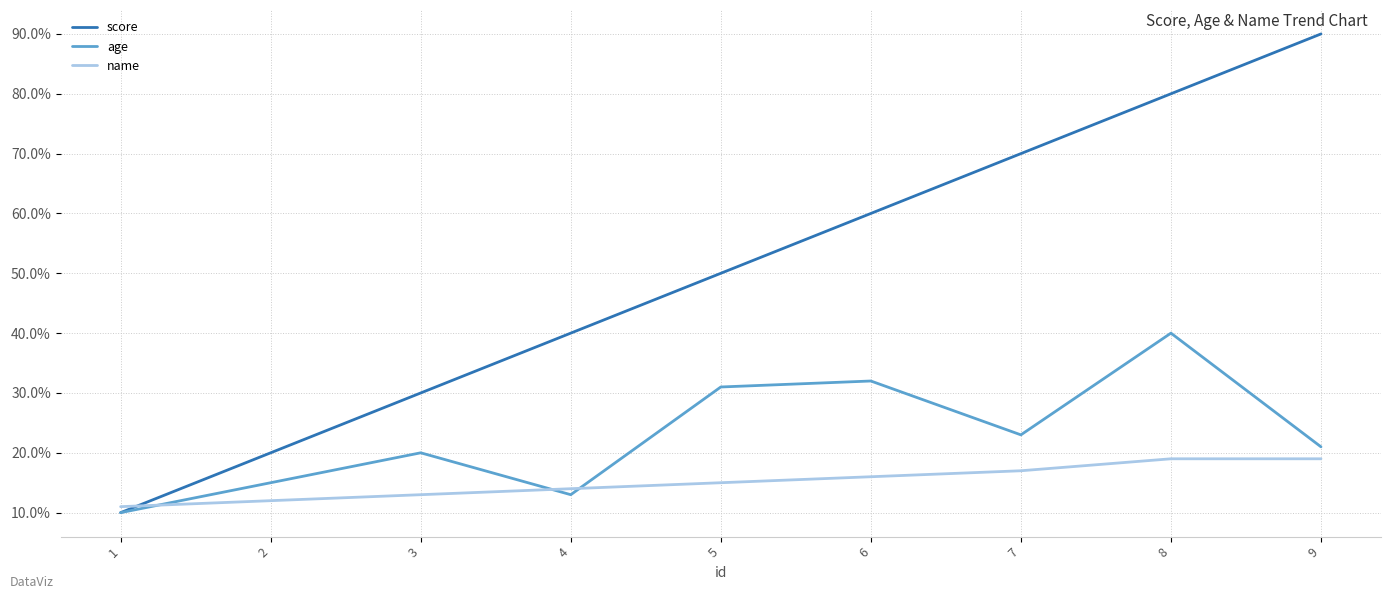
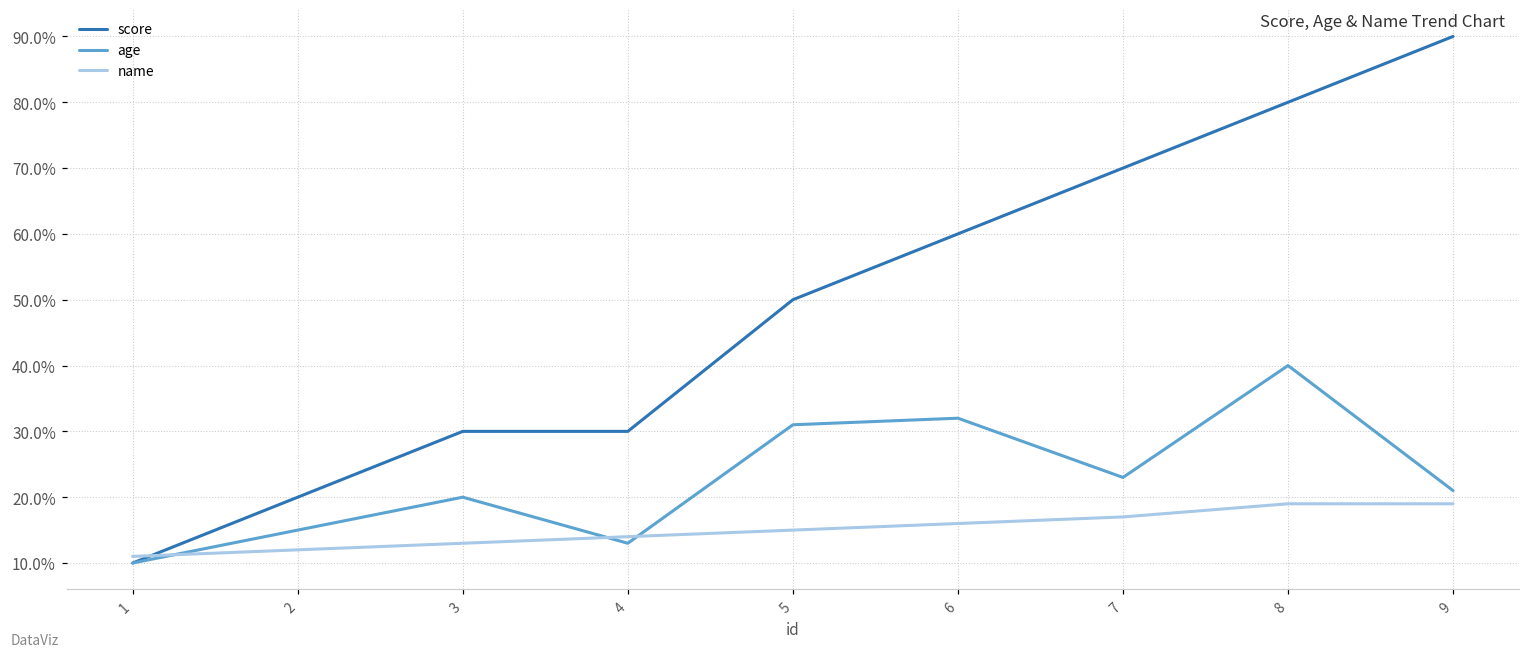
  {
    "score": {
      "2": "20%",
      "3": "30%",
-     "4": "40%",
+     "4": "30%",
      "5": "50%",
      "6": "60%",
      "7": "70%",
      "8": "80%",
      "9": "90%"
    },
    "age": {
      "2": "15%",
      "3": "20%",
      "4": "13%",
      "5": "31%",
      "6": "32%",
      "7": "23%",
      "8": "40%",
      "9": "21%"
    },
    "name": {
      "1": "11%",
      "2": "12%",
      "3": "13%",
      "4": "14%",
      "5": "15%",
      "6": "16%",
      "7": "17%",
      "8": "19%",
      "9": "19%"
    }
  }
